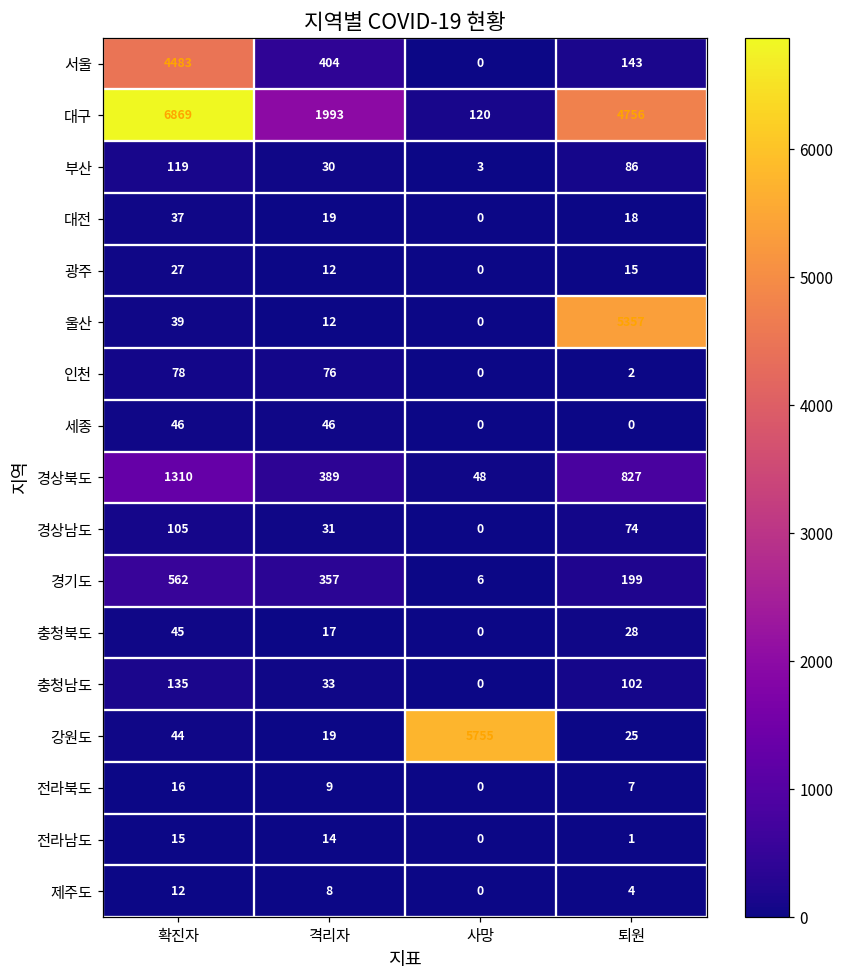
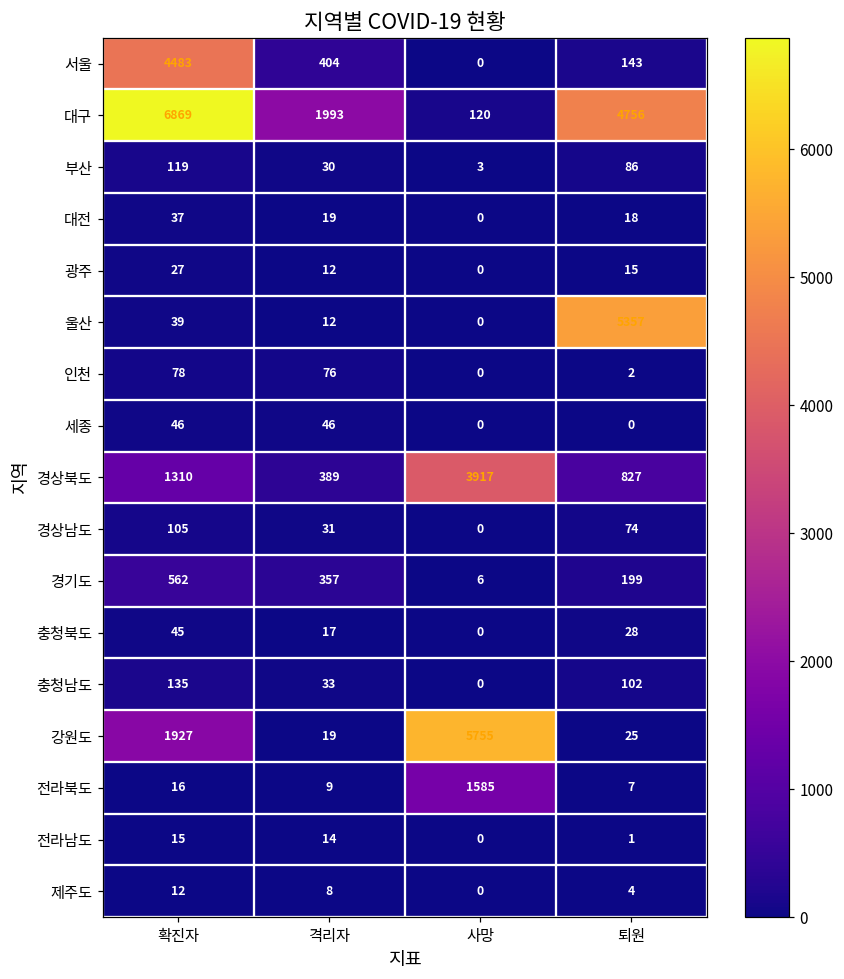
  {
    "서울": {
      "확진자": 4483,
      "격리자": 404,
      "사망": 0,
      "퇴원": 143
    },
    "대구": {
      "확진자": 6869,
      "격리자": 1993,
      "사망": 120,
      "퇴원": 4756
    },
    "부산": {
      "확진자": 119,
      "격리자": 30,
      "사망": 3,
      "퇴원": 86
    },
    "대전": {
      "확진자": 37,
      "격리자": 19,
      "사망": 0,
      "퇴원": 18
    },
    "광주": {
      "확진자": 27,
      "격리자": 12,
      "사망": 0,
      "퇴원": 15
    },
    "울산": {
      "확진자": 39,
      "격리자": 12,
      "사망": 0,
      "퇴원": 5357
    },
    "인천": {
      "확진자": 78,
      "격리자": 76,
      "사망": 0,
      "퇴원": 2
    },
    "세종": {
      "확진자": 46,
      "격리자": 46,
      "사망": 0,
      "퇴원": 0
    },
    "경상북도": {
      "확진자": 1310,
      "격리자": 389,
-     "사망": 48,
+     "사망": 3917,
      "퇴원": 827
    },
    "경상남도": {
      "확진자": 105,
      "격리자": 31,
      "사망": 0,
      "퇴원": 74
    },
    "경기도": {
      "확진자": 562,
      "격리자": 357,
      "사망": 6,
      "퇴원": 199
    },
    "충청북도": {
      "확진자": 45,
      "격리자": 17,
      "사망": 0,
      "퇴원": 28
    },
    "충청남도": {
      "확진자": 135,
      "격리자": 33,
      "사망": 0,
      "퇴원": 102
    },
    "강원도": {
-     "확진자": 44,
+     "확진자": 1927,
      "격리자": 19,
      "퇴원": 25
    },
    "전라북도": {
      "확진자": 16,
      "격리자": 9,
-     "사망": 0,
+     "사망": 1585,
      "퇴원": 7
    },
    "전라남도": {
      "확진자": 15,
      "격리자": 14,
      "사망": 0,
      "퇴원": 1
    },
    "제주도": {
      "확진자": 12,
      "격리자": 8,
      "사망": 0,
      "퇴원": 4
    }
  }
